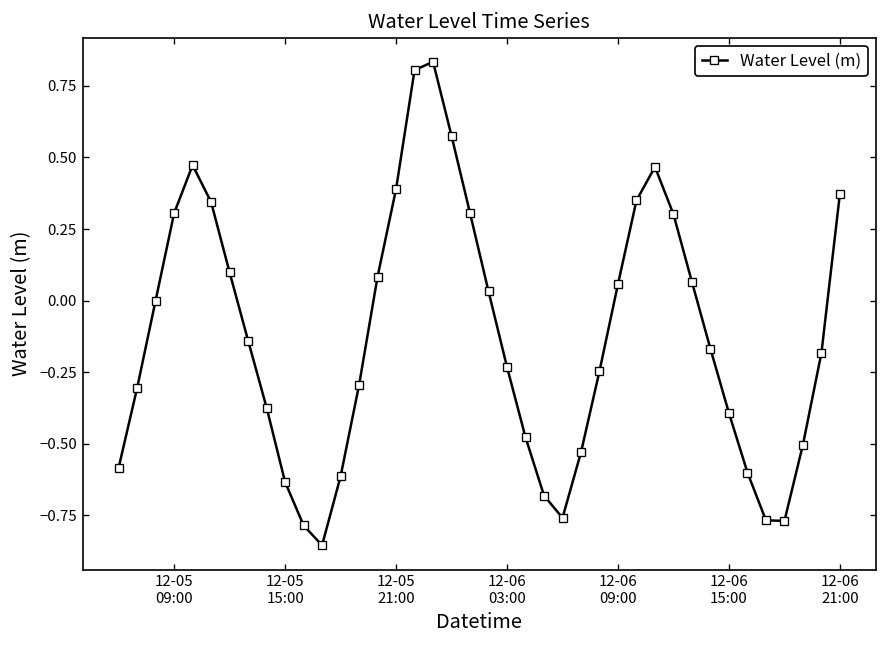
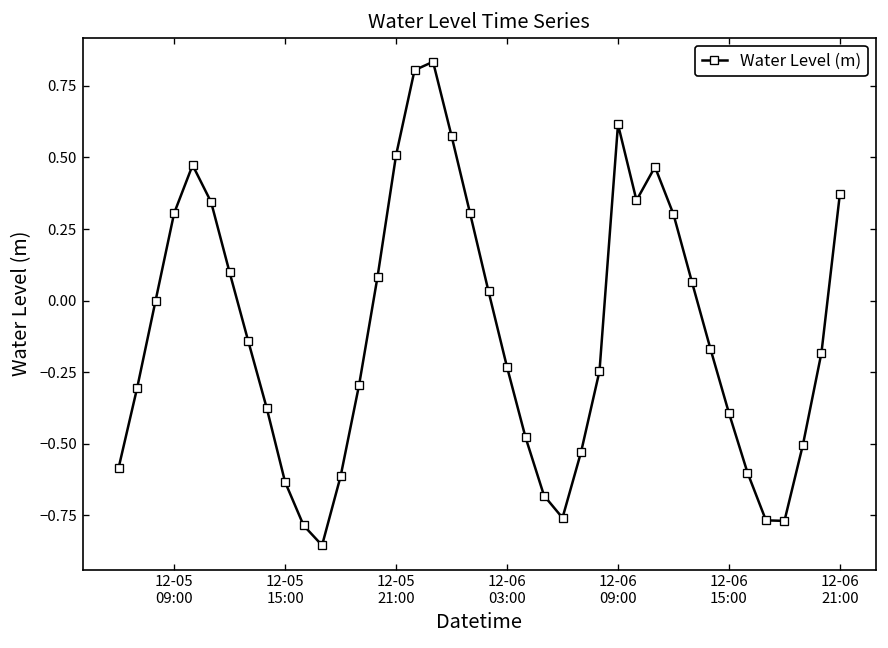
  {
    "12-05 09:00": 0.30,
    "12-05 15:00": -0.63,
-   "12-05 21:00": 0.39,
+   "12-05 21:00": 0.51,
    "12-06 03:00": -0.23,
-   "12-06 09:00": 0.06,
+   "12-06 09:00": 0.62,
    "12-06 15:00": -0.39,
    "12-06 21:00": 0.37
  }
